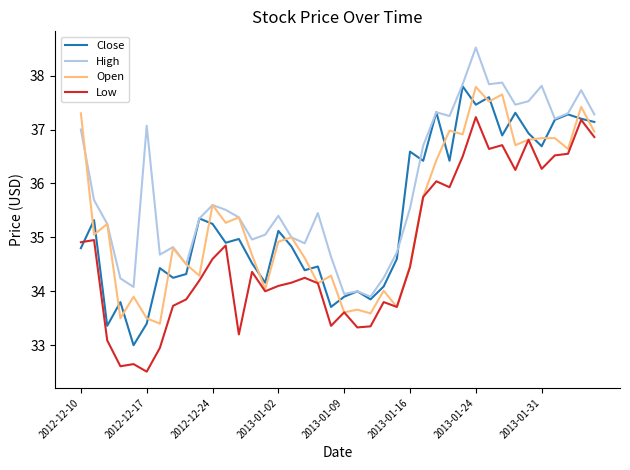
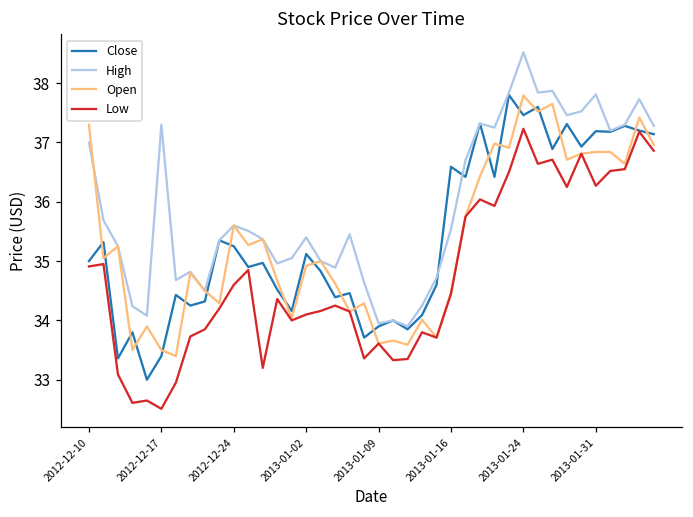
  {
    "Close": {
-     "2012-12-10": 34.8,
+     "2012-12-10": 35.0,
      "2012-12-17": 33.4,
      "2012-12-24": 35.3,
      "2013-01-02": 35.1,
      "2013-01-09": 33.9,
      "2013-01-16": 36.6,
      "2013-01-24": 37.5,
-     "2013-01-31": 36.7
+     "2013-01-31": 37.2
    },
    "High": {
      "2012-12-10": 37.0,
-     "2012-12-17": 37.1,
+     "2012-12-17": 37.3,
      "2013-01-02": 35.4,
      "2013-01-09": 34.0,
      "2013-01-16": 35.5,
      "2013-01-24": 38.5,
      "2013-01-31": 37.8
    },
    "Open": {
      "2012-12-10": 37.3,
      "2012-12-17": 33.5,
      "2013-01-02": 34.9,
      "2013-01-24": 37.8,
      "2013-01-31": 36.8
    },
    "Low": {
      "2012-12-10": 34.9,
      "2012-12-17": 32.5,
      "2012-12-24": 34.6,
      "2013-01-02": 34.1,
      "2013-01-24": 37.2,
      "2013-01-31": 36.3
    }
  }
